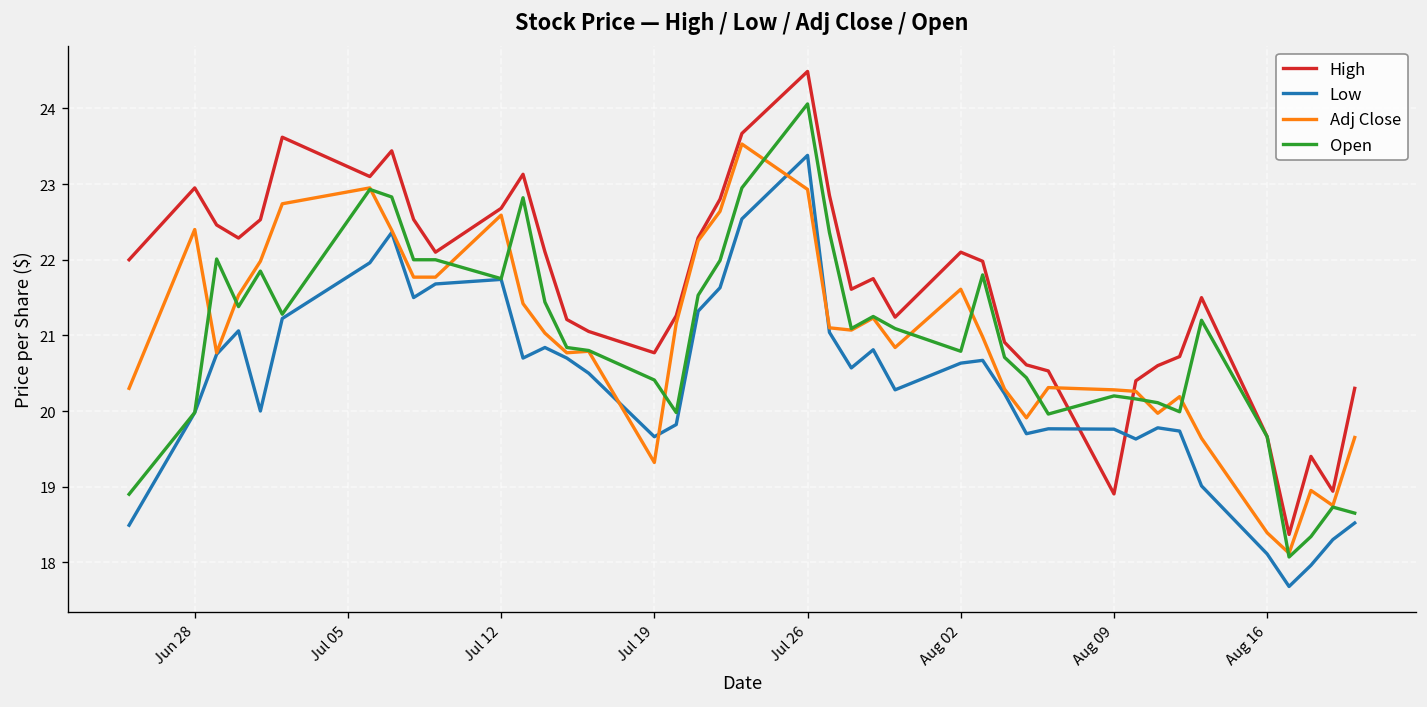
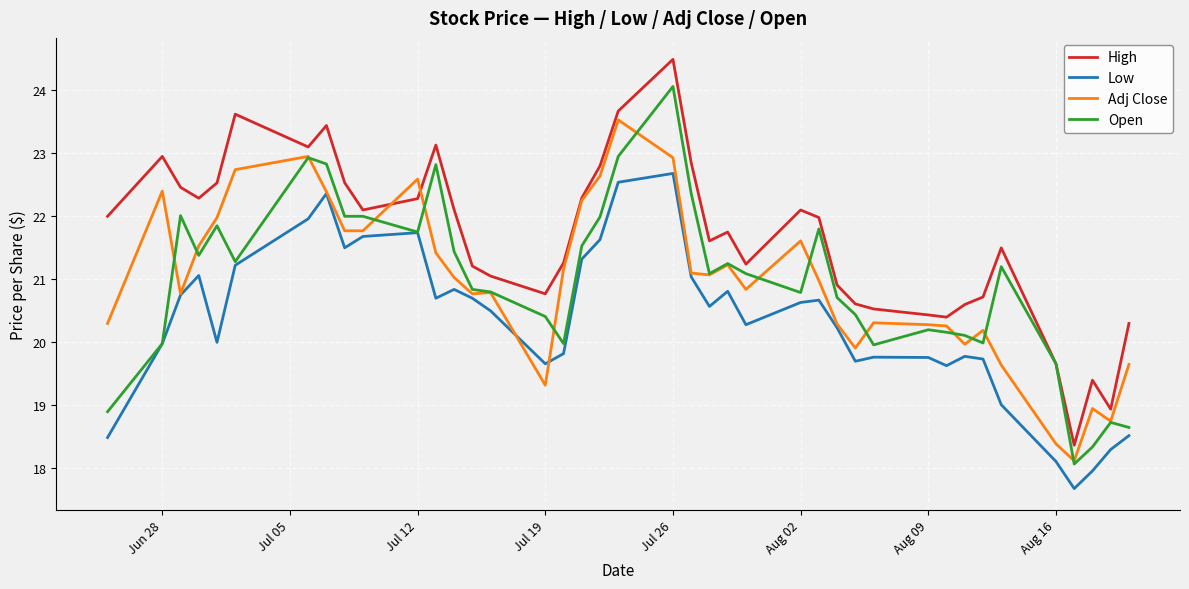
  {
    "High": {
      "Jun 28": 23.0,
-     "Jul 12": 22.7,
+     "Jul 12": 22.3,
      "Jul 19": 20.8,
      "Jul 26": 24.5,
      "Aug 02": 22.1,
-     "Aug 09": 18.9
+     "Aug 09": 20.4
    },
    "Low": {
      "Jul 19": 19.7,
-     "Jul 26": 23.4,
+     "Jul 26": 22.7,
      "Aug 02": 20.6,
      "Aug 09": 19.8,
      "Aug 16": 18.1
    },
    "Adj Close": {
      "Jun 28": 22.4,
      "Jul 12": 22.6,
      "Jul 19": 19.3,
      "Jul 26": 22.9,
      "Aug 02": 21.6,
      "Aug 09": 20.3,
      "Aug 16": 18.4
    },
    "Open": {
      "Jul 19": 20.4,
      "Jul 26": 24.1,
      "Aug 02": 20.8,
      "Aug 09": 20.2
    }
  }
